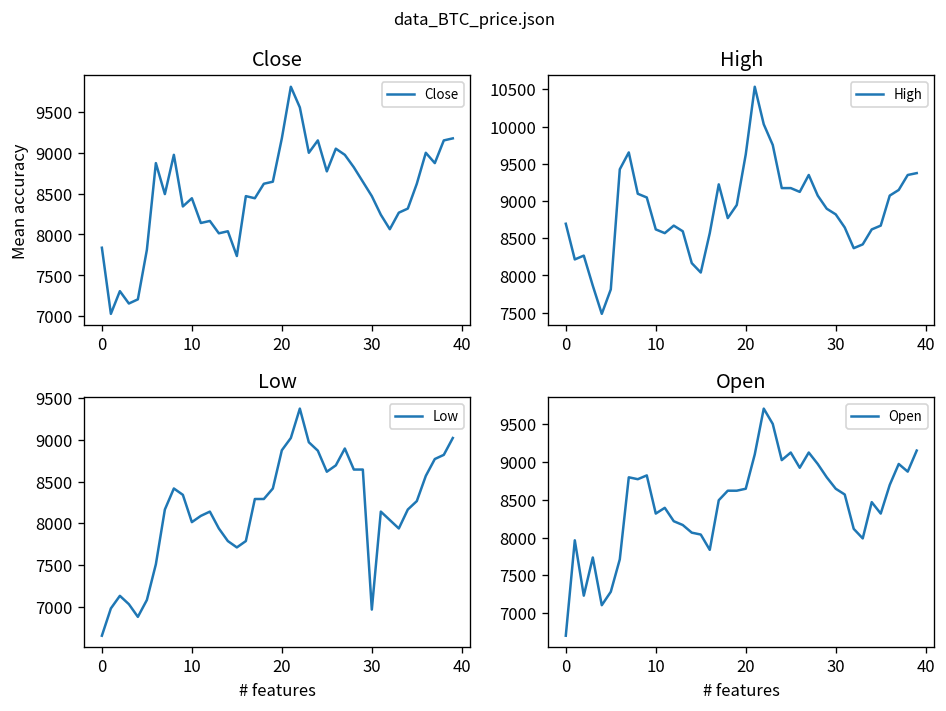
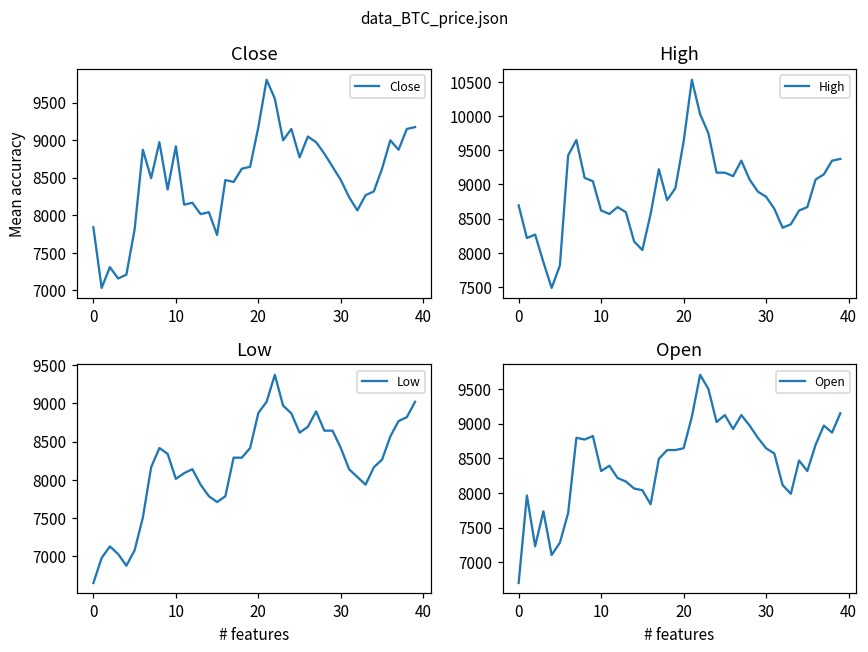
  {
    "Close": {
      "0": 7800,
-     "10": 8400,
+     "10": 8900,
      "20": 9200,
      "30": 8500
    },
    "High": {
      "0": 8700,
      "10": 8600,
      "20": 9600,
      "30": 8800
    },
    "Low": {
      "0": 6700,
      "10": 8000,
      "20": 8900,
-     "30": 7000
+     "30": 8400
    },
    "Open": {
      "0": 6700,
      "10": 8300,
      "20": 8600,
      "30": 8600
    }
  }
